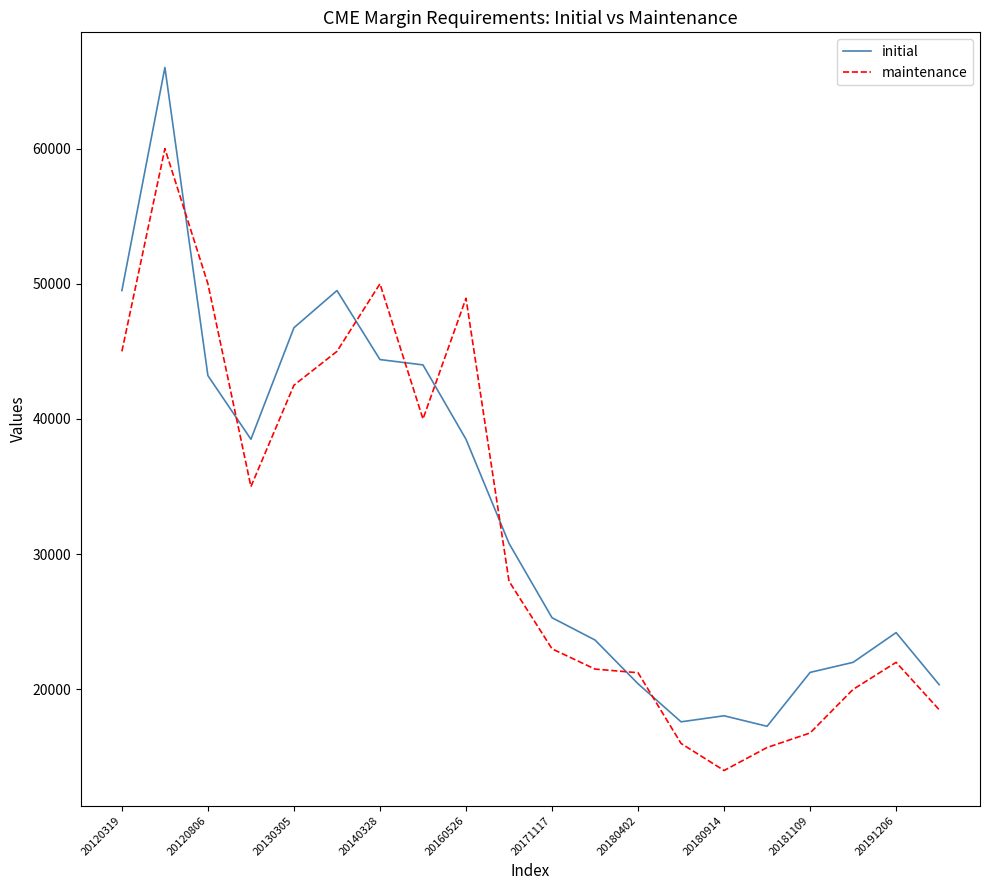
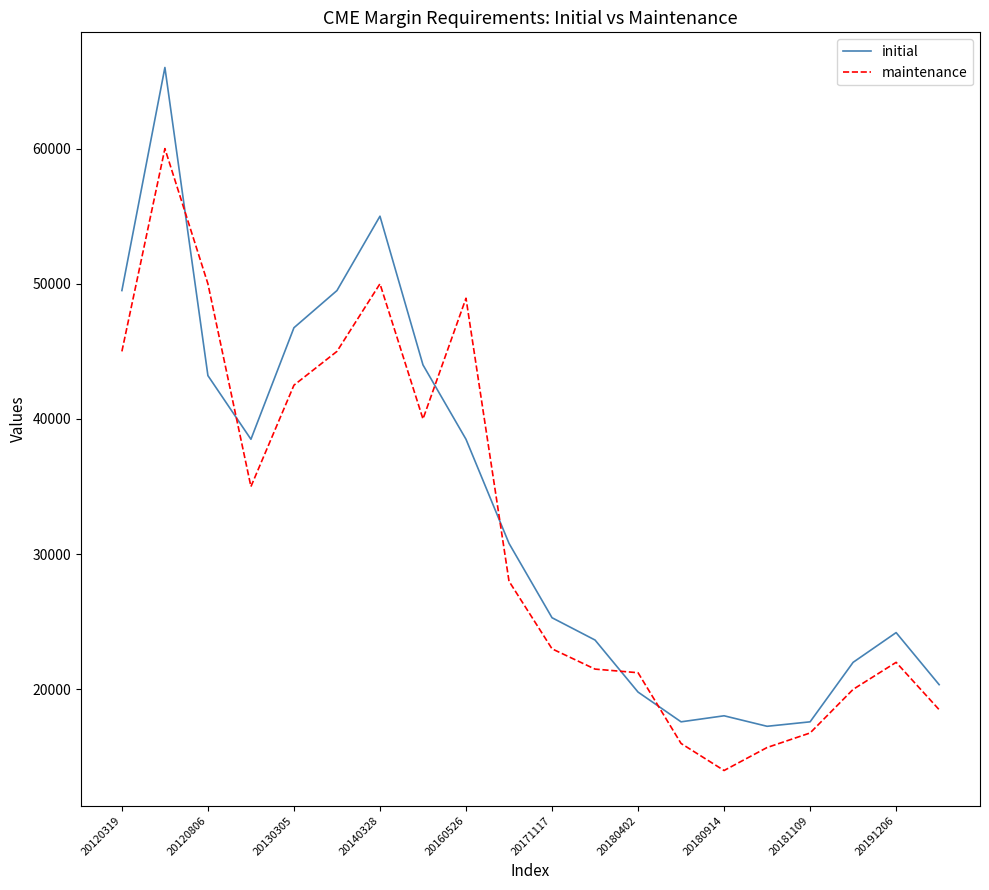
  {
    "initial": {
      "20120319": 49500,
      "20120806": 43200,
      "20130305": 46800,
-     "20140328": 44400,
+     "20140328": 55000,
      "20160526": 38500,
      "20171117": 25300,
-     "20180402": 20400,
+     "20180402": 19800,
      "20180914": 18000,
-     "20181109": 21300,
+     "20181109": 17600,
      "20191206": 24200
    },
    "maintenance": {
      "20120319": 45000,
      "20120806": 50000,
      "20130305": 42500,
      "20140328": 50000,
      "20160526": 48900,
      "20171117": 23000,
      "20180402": 21200,
      "20180914": 14000,
      "20181109": 16800,
      "20191206": 22000
    }
  }
